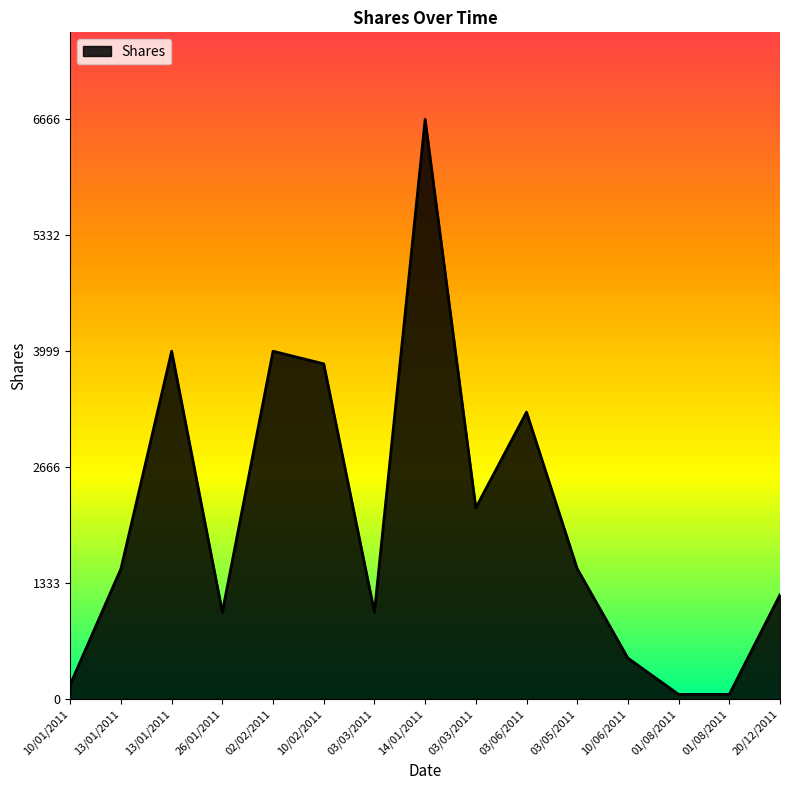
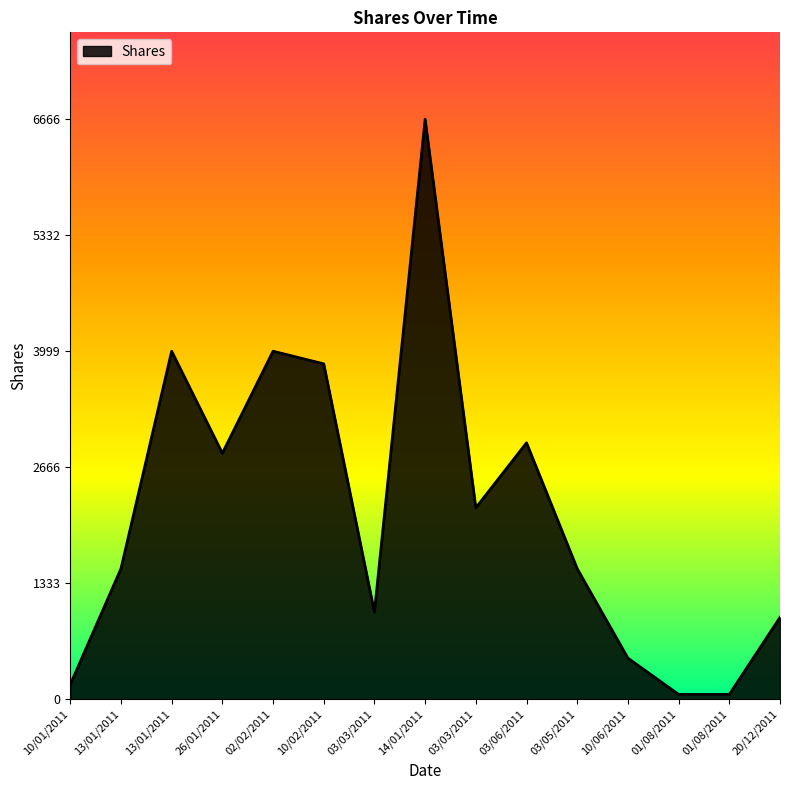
  {
    "10/01/2011": 200,
-   "26/01/2011": 1000,
+   "26/01/2011": 2800,
    "02/02/2011": 4000,
    "10/02/2011": 3900,
    "14/01/2011": 6700,
-   "03/06/2011": 3300,
+   "03/06/2011": 2900,
    "03/05/2011": 1500,
    "10/06/2011": 500,
-   "20/12/2011": 1200
+   "20/12/2011": 900
  }
